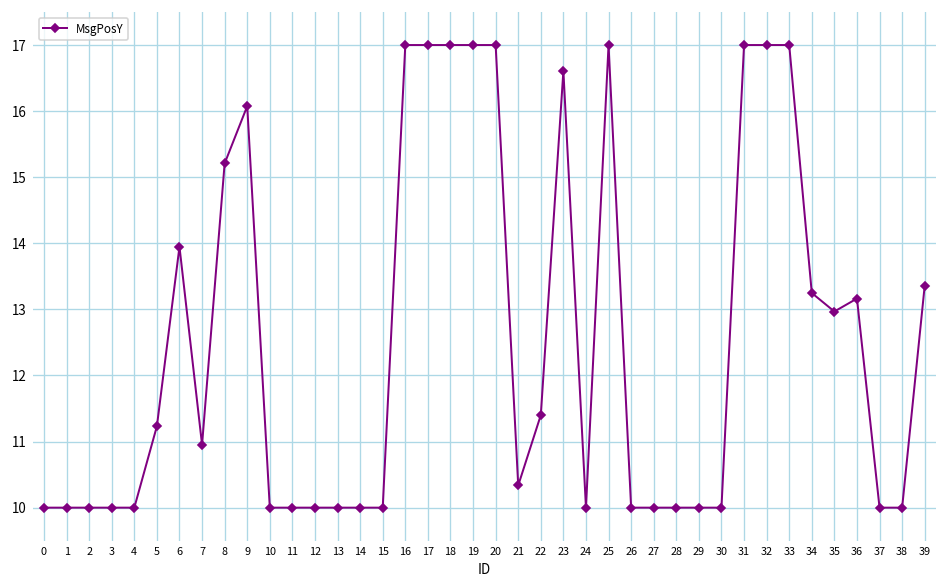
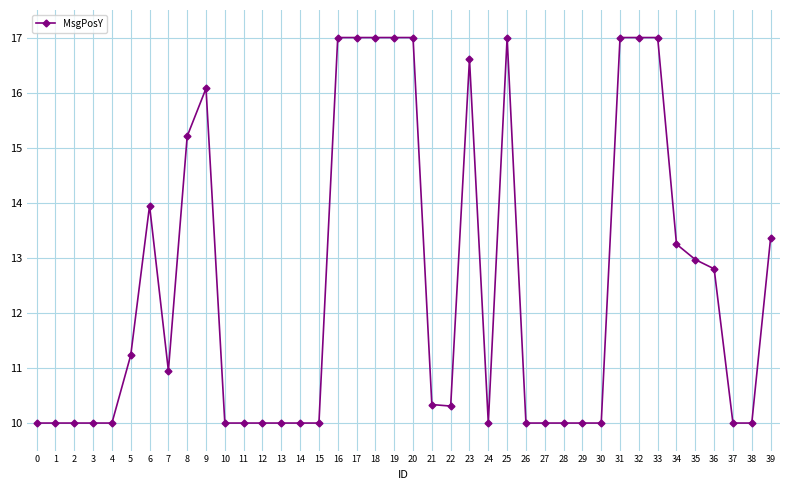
  {
    "0": 10.0,
    "1": 10.0,
    "2": 10.0,
    "3": 10.0,
    "4": 10.0,
    "5": 11.2,
    "6": 13.9,
    "7": 11.0,
    "8": 15.2,
    "9": 16.1,
    "10": 10.0,
    "11": 10.0,
    "12": 10.0,
    "13": 10.0,
    "14": 10.0,
    "15": 10.0,
    "16": 17.0,
    "17": 17.0,
    "18": 17.0,
    "19": 17.0,
    "20": 17.0,
    "21": 10.3,
-   "22": 11.4,
+   "22": 10.3,
    "23": 16.6,
    "24": 10.0,
    "25": 17.0,
    "26": 10.0,
    "27": 10.0,
    "28": 10.0,
    "29": 10.0,
    "30": 10.0,
    "31": 17.0,
    "32": 17.0,
    "33": 17.0,
    "34": 13.2,
    "35": 13.0,
-   "36": 13.2,
+   "36": 12.8,
    "37": 10.0,
    "38": 10.0,
    "39": 13.4
  }
